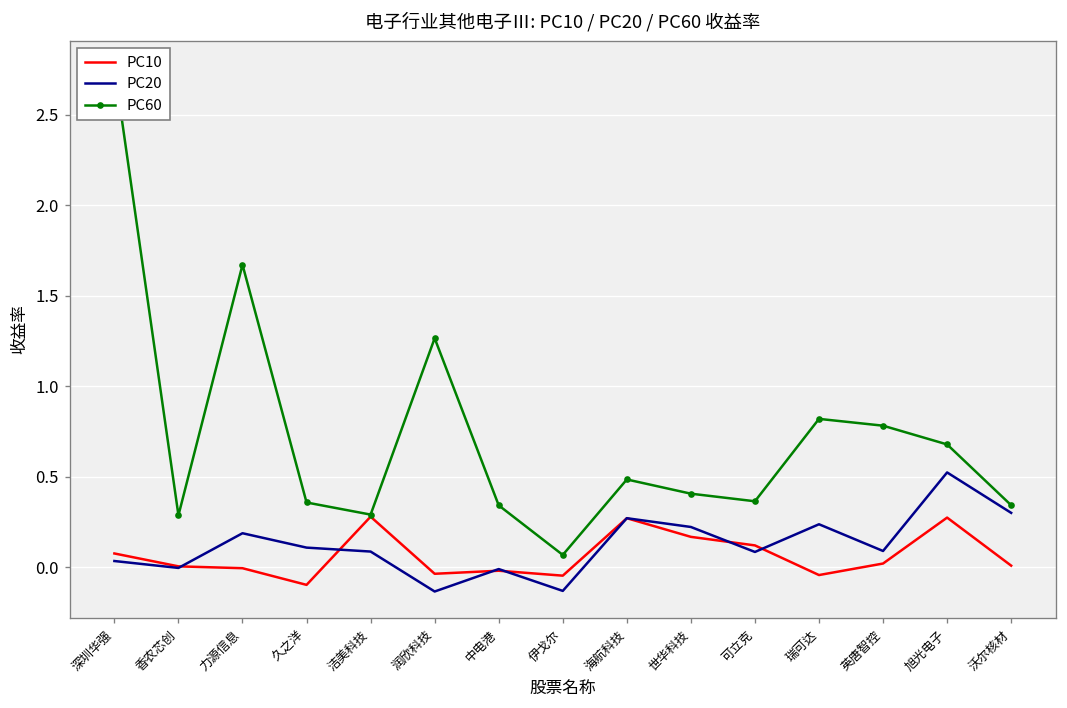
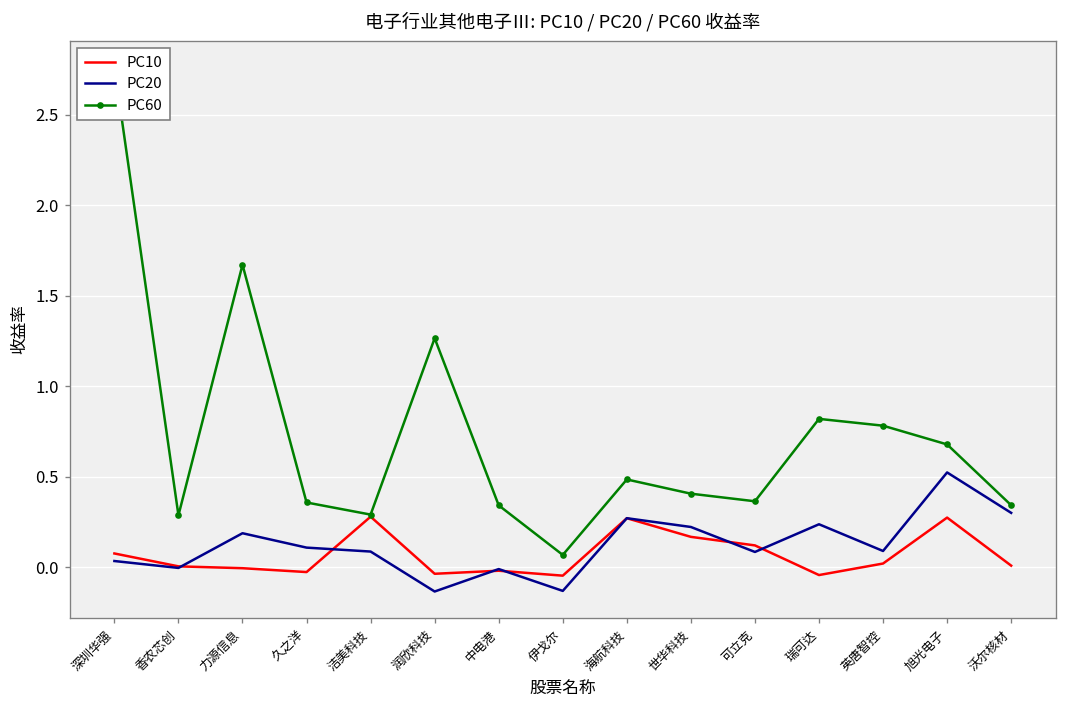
  {
    "PC10": {
      "深圳华强": 0.08,
      "力源信息": 0.00,
-     "久之洋": -0.10,
+     "久之洋": -0.03,
      "润欣科技": -0.03,
      "伊戈尔": -0.05,
      "世华科技": 0.17,
      "可立克": 0.12,
      "瑞可达": -0.04,
      "英唐智控": 0.02,
      "旭光电子": 0.28,
      "沃尔核材": 0.01
    },
    "PC20": {
      "深圳华强": 0.04,
      "力源信息": 0.19,
      "久之洋": 0.11,
      "洁美科技": 0.09,
      "润欣科技": -0.13,
      "伊戈尔": -0.13,
      "世华科技": 0.22,
      "可立克": 0.09,
      "瑞可达": 0.24,
      "英唐智控": 0.09,
      "旭光电子": 0.52,
      "沃尔核材": 0.30
    },
    "PC60": {
      "香农芯创": 0.29,
      "力源信息": 1.67,
      "久之洋": 0.36,
      "润欣科技": 1.27,
      "中电港": 0.34,
      "伊戈尔": 0.07,
      "海航科技": 0.49,
      "世华科技": 0.41,
      "可立克": 0.37,
      "瑞可达": 0.82,
      "英唐智控": 0.78,
      "旭光电子": 0.68,
      "沃尔核材": 0.34
    }
  }
